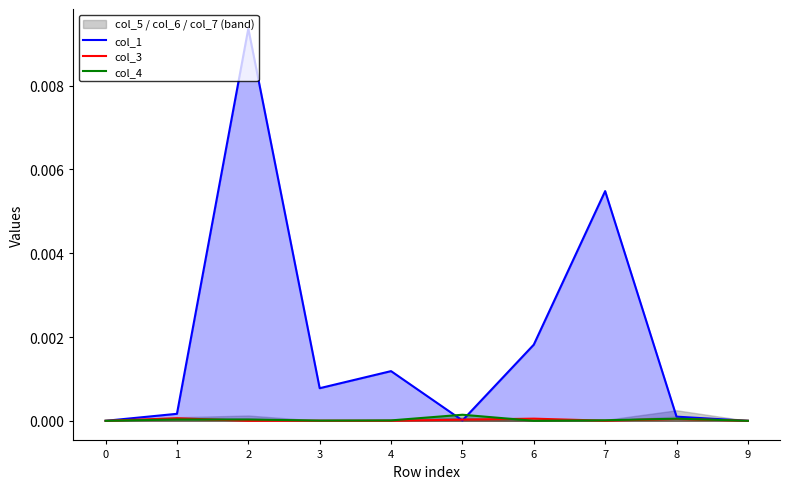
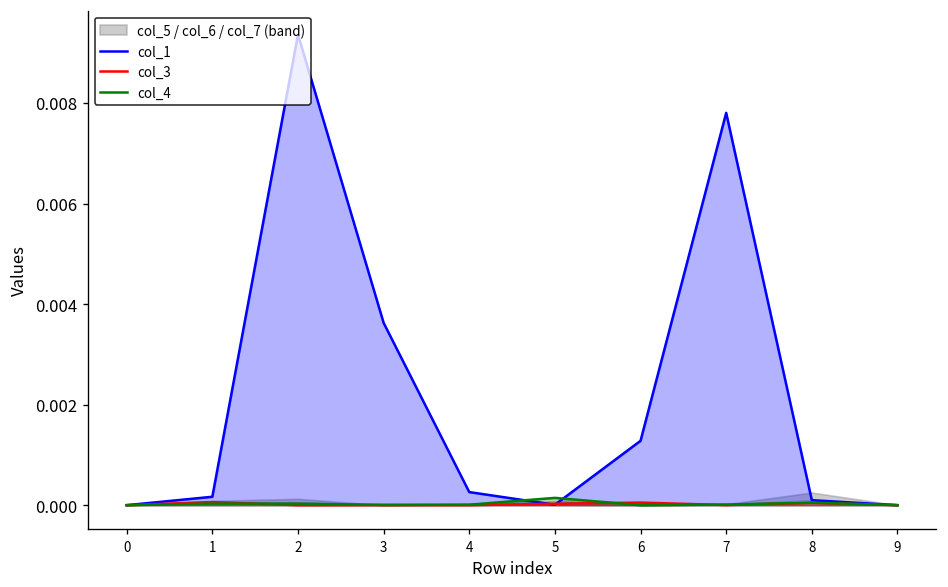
  {
    "col_1": {
      "1": 0.0002,
-     "3": 0.0008,
-     "4": 0.0012,
-     "6": 0.0018,
-     "7": 0.0055
+     "3": 0.0036,
+     "4": 0.0003,
+     "6": 0.0013,
+     "7": 0.0078
    },
    "col_4": {
      "5": 0.0001
    }
  }
